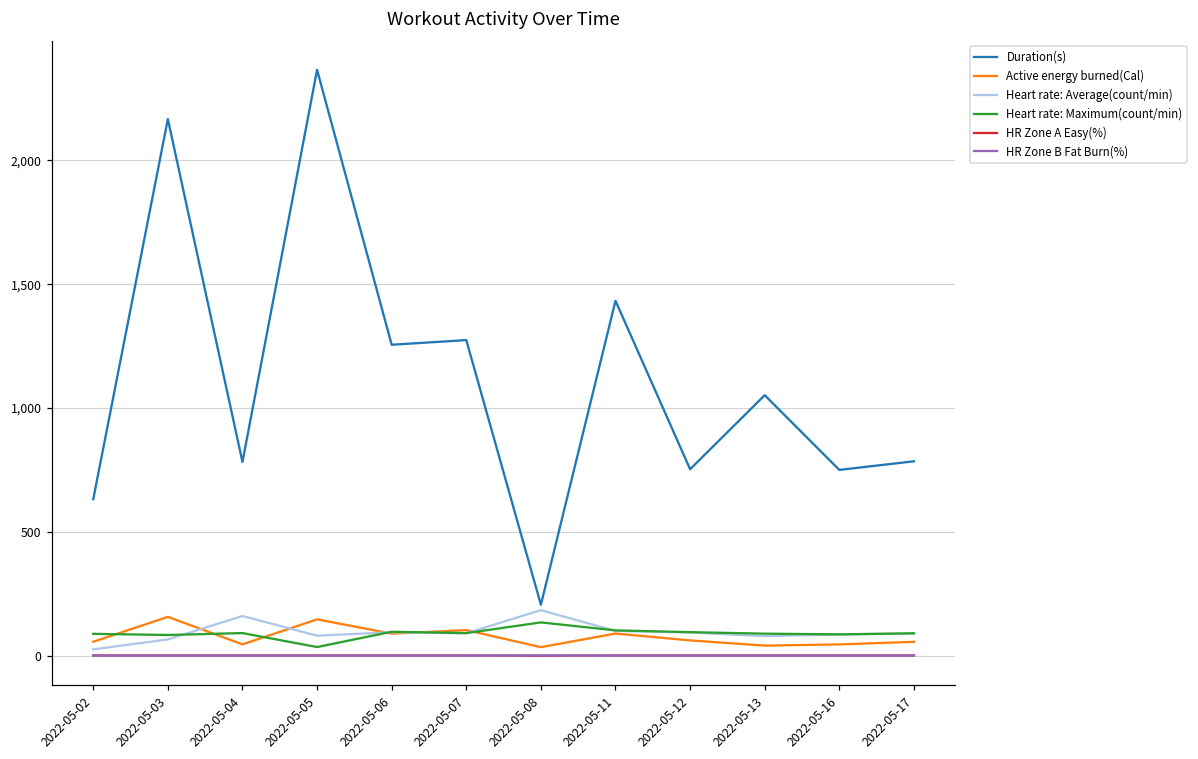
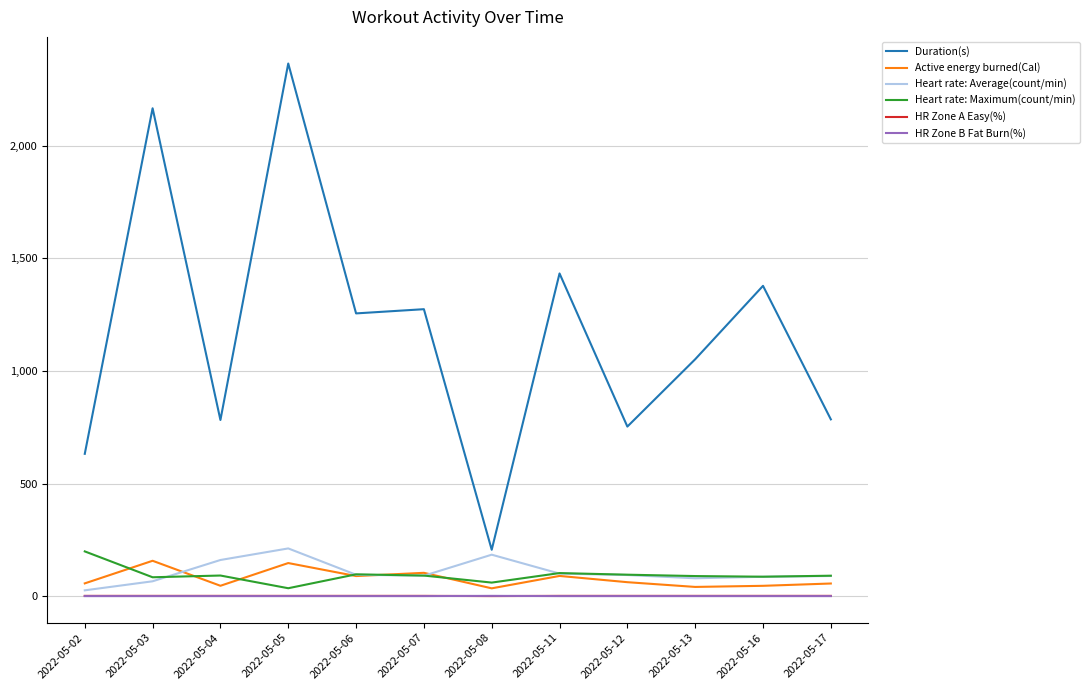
  {
    "Duration(s)": {
      "2022-05-02": "630",
      "2022-05-03": "2,170",
      "2022-05-04": "780",
      "2022-05-05": "2,370",
      "2022-05-06": "1,260",
      "2022-05-07": "1,270",
      "2022-05-08": "210",
      "2022-05-11": "1,430",
      "2022-05-12": "750",
      "2022-05-13": "1,050",
-     "2022-05-16": "750",
+     "2022-05-16": "1,380",
      "2022-05-17": "790"
    },
    "Active energy burned(Cal)": {
      "2022-05-02": "60",
      "2022-05-03": "160",
      "2022-05-04": "50",
      "2022-05-05": "150",
      "2022-05-07": "100",
      "2022-05-08": "30",
      "2022-05-12": "60",
      "2022-05-13": "40",
      "2022-05-16": "50",
      "2022-05-17": "60"
    },
    "Heart rate: Average(count/min)": {
      "2022-05-02": "30",
      "2022-05-03": "70",
      "2022-05-04": "160",
-     "2022-05-05": "80",
+     "2022-05-05": "210",
      "2022-05-08": "180"
    },
    "Heart rate: Maximum(count/min)": {
-     "2022-05-02": "90",
+     "2022-05-02": "200",
      "2022-05-03": "80",
      "2022-05-04": "90",
      "2022-05-05": "30",
-     "2022-05-08": "130"
+     "2022-05-08": "60"
    },
    "HR Zone B Fat Burn(%)": {
      "2022-05-02": "0",
      "2022-05-03": "0",
      "2022-05-04": "0",
      "2022-05-05": "0",
      "2022-05-06": "0",
      "2022-05-07": "0",
      "2022-05-08": "0",
      "2022-05-11": "0",
      "2022-05-12": "0",
      "2022-05-13": "0",
      "2022-05-16": "0",
      "2022-05-17": "0"
    }
  }
